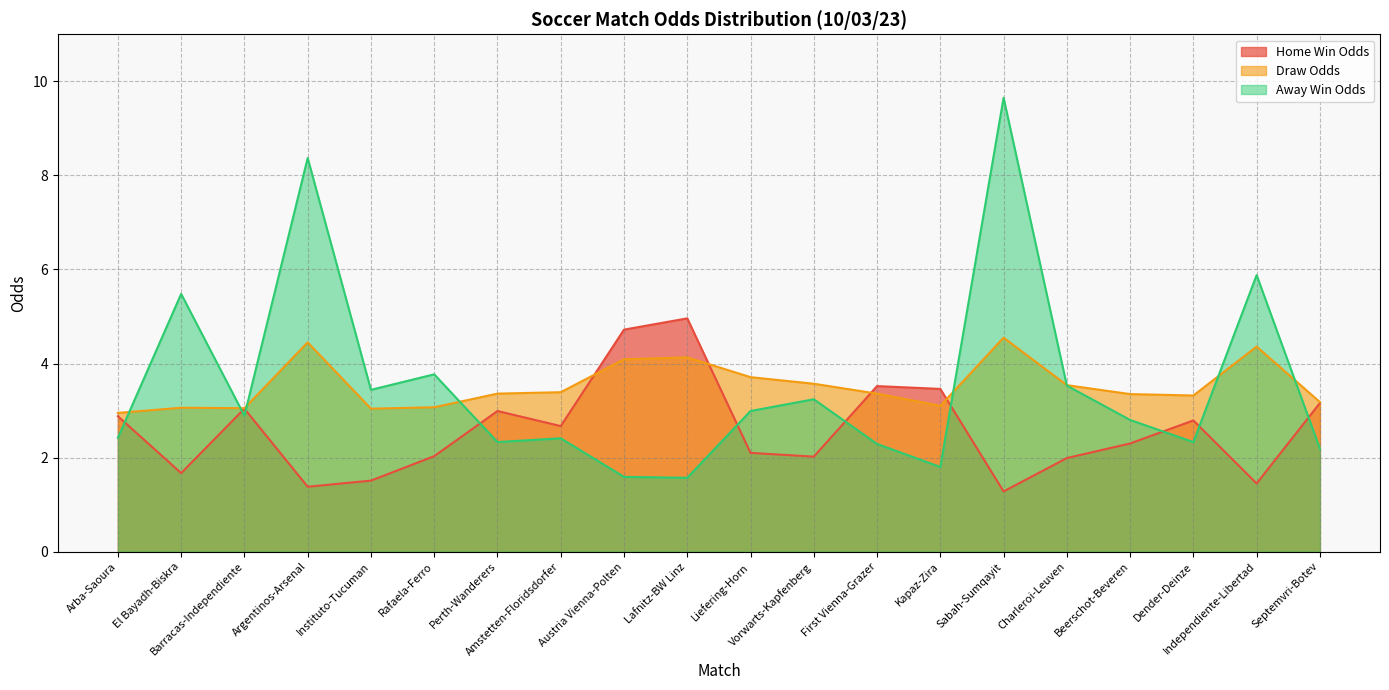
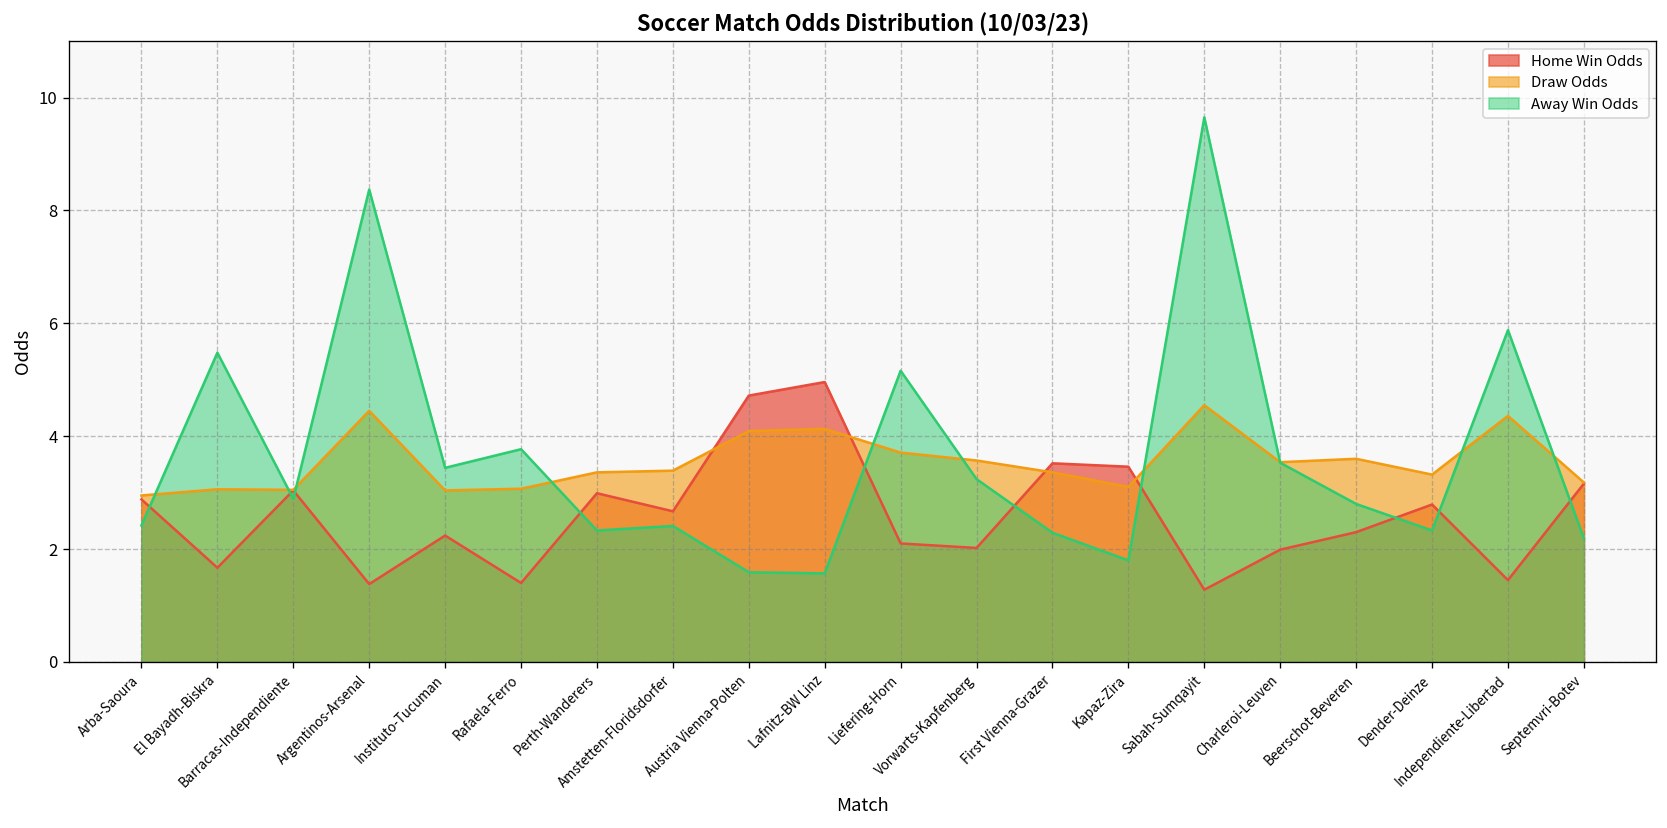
  {
    "Home Win Odds": {
      "Arba-Saoura": 2.9,
      "El Bayadh-Biskra": 1.7,
      "Argentinos-Arsenal": 1.4,
-     "Instituto-Tucuman": 1.5,
-     "Rafaela-Ferro": 2.0,
+     "Instituto-Tucuman": 2.2,
+     "Rafaela-Ferro": 1.4,
      "Perth-Wanderers": 3.0,
      "Amstetten-Floridsdorfer": 2.7,
      "Austria Vienna-Polten": 4.7,
      "Lafnitz-BW Linz": 5.0,
      "Liefering-Horn": 2.1,
      "Vorwarts-Kapfenberg": 2.0,
      "First Vienna-Grazer": 3.5,
      "Kapaz-Zira": 3.5,
      "Sabah-Sumqayit": 1.3,
      "Charleroi-Leuven": 2.0,
      "Beerschot-Beveren": 2.3,
      "Dender-Deinze": 2.8,
      "Independiente-Libertad": 1.5
    },
    "Draw Odds": {
      "Arba-Saoura": 3.0,
      "El Bayadh-Biskra": 3.1,
      "Argentinos-Arsenal": 4.5,
      "Instituto-Tucuman": 3.0,
      "Rafaela-Ferro": 3.1,
      "Perth-Wanderers": 3.4,
      "Amstetten-Floridsdorfer": 3.4,
      "Austria Vienna-Polten": 4.1,
      "Lafnitz-BW Linz": 4.1,
      "Liefering-Horn": 3.7,
      "Vorwarts-Kapfenberg": 3.6,
      "First Vienna-Grazer": 3.4,
      "Kapaz-Zira": 3.1,
      "Sabah-Sumqayit": 4.6,
-     "Beerschot-Beveren": 3.4,
+     "Beerschot-Beveren": 3.6,
      "Dender-Deinze": 3.3,
      "Independiente-Libertad": 4.4
    },
    "Away Win Odds": {
      "Arba-Saoura": 2.4,
      "El Bayadh-Biskra": 5.5,
      "Barracas-Independiente": 2.9,
      "Argentinos-Arsenal": 8.4,
      "Instituto-Tucuman": 3.4,
      "Rafaela-Ferro": 3.8,
      "Perth-Wanderers": 2.3,
      "Amstetten-Floridsdorfer": 2.4,
      "Austria Vienna-Polten": 1.6,
      "Lafnitz-BW Linz": 1.6,
-     "Liefering-Horn": 3.0,
+     "Liefering-Horn": 5.2,
      "Vorwarts-Kapfenberg": 3.2,
      "First Vienna-Grazer": 2.3,
      "Kapaz-Zira": 1.8,
      "Sabah-Sumqayit": 9.7,
      "Beerschot-Beveren": 2.8,
      "Dender-Deinze": 2.3,
      "Independiente-Libertad": 5.9,
      "Septemvri-Botev": 2.2
    }
  }
